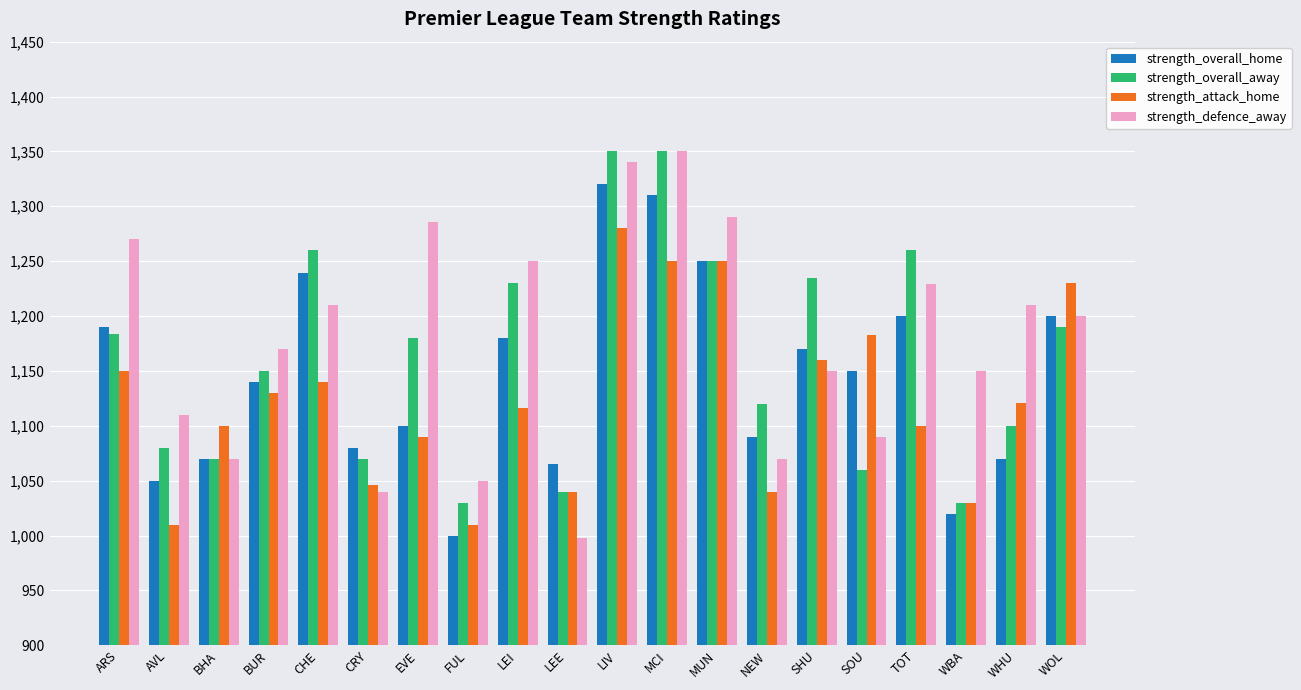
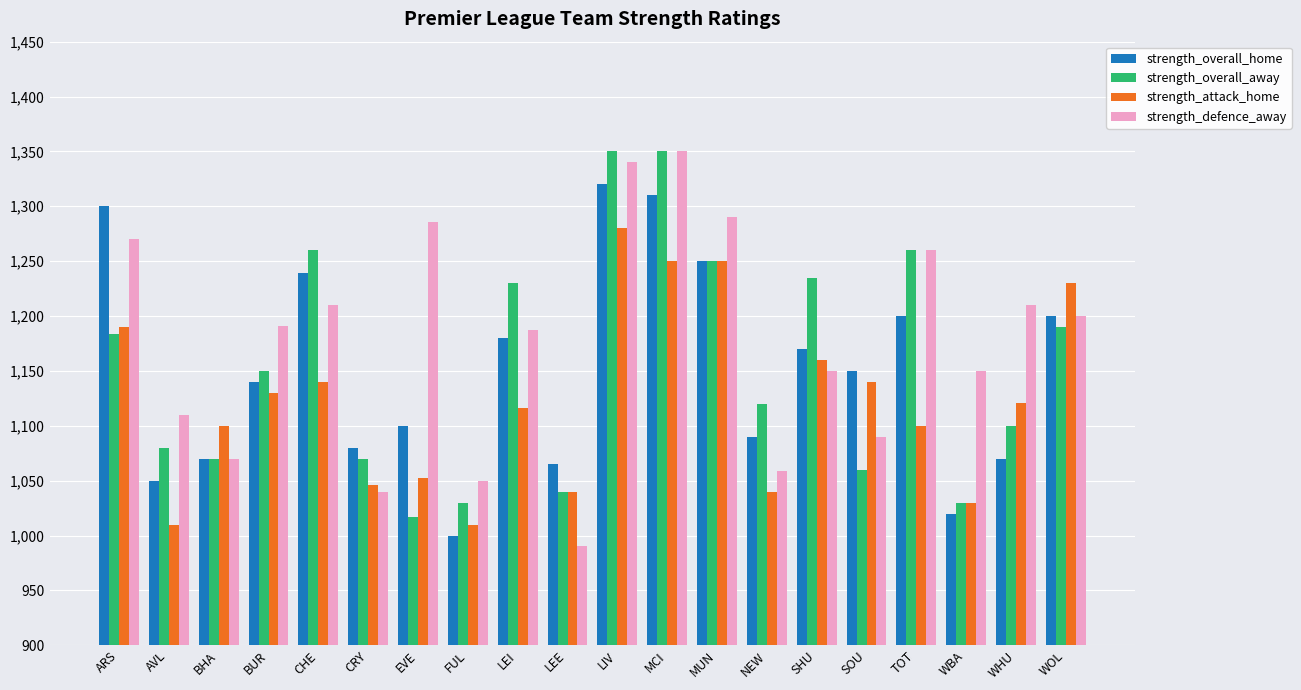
  {
    "strength_overall_home": {
-     "ARS": "1,190",
+     "ARS": "1,300",
      "AVL": "1,050",
      "BHA": "1,070",
      "BUR": "1,140",
      "CHE": "1,239",
      "CRY": "1,080",
      "EVE": "1,100",
      "FUL": "1,000",
      "LEI": "1,180",
      "LEE": "1,065",
      "LIV": "1,320",
      "MCI": "1,310",
      "MUN": "1,250",
      "NEW": "1,090",
      "SHU": "1,170",
      "SOU": "1,150",
      "TOT": "1,200",
      "WBA": "1,020",
      "WHU": "1,070",
      "WOL": "1,200"
    },
    "strength_overall_away": {
      "ARS": "1,184",
      "AVL": "1,080",
      "BHA": "1,070",
      "BUR": "1,150",
      "CHE": "1,260",
      "CRY": "1,070",
-     "EVE": "1,180",
+     "EVE": "1,017",
      "FUL": "1,030",
      "LEI": "1,230",
      "LEE": "1,040",
      "LIV": "1,350",
      "MCI": "1,350",
      "MUN": "1,250",
      "NEW": "1,120",
      "SHU": "1,235",
      "SOU": "1,060",
      "TOT": "1,260",
      "WBA": "1,030",
      "WHU": "1,100",
      "WOL": "1,190"
    },
    "strength_attack_home": {
-     "ARS": "1,150",
+     "ARS": "1,190",
      "AVL": "1,010",
      "BHA": "1,100",
      "BUR": "1,130",
      "CHE": "1,140",
      "CRY": "1,046",
-     "EVE": "1,090",
+     "EVE": "1,052",
      "FUL": "1,010",
      "LEI": "1,116",
      "LEE": "1,040",
      "LIV": "1,280",
      "MCI": "1,250",
      "MUN": "1,250",
      "NEW": "1,040",
      "SHU": "1,160",
-     "SOU": "1,183",
+     "SOU": "1,140",
      "TOT": "1,100",
      "WBA": "1,030",
      "WHU": "1,121",
      "WOL": "1,230"
    },
    "strength_defence_away": {
      "ARS": "1,270",
      "AVL": "1,110",
      "BHA": "1,070",
-     "BUR": "1,170",
+     "BUR": "1,191",
      "CHE": "1,210",
      "CRY": "1,040",
      "EVE": "1,286",
      "FUL": "1,050",
-     "LEI": "1,250",
-     "LEE": "998",
+     "LEI": "1,187",
+     "LEE": "990",
      "LIV": "1,340",
      "MCI": "1,350",
      "MUN": "1,290",
-     "NEW": "1,070",
+     "NEW": "1,059",
      "SHU": "1,150",
      "SOU": "1,090",
-     "TOT": "1,229",
+     "TOT": "1,260",
      "WBA": "1,150",
      "WHU": "1,210",
      "WOL": "1,200"
    }
  }
